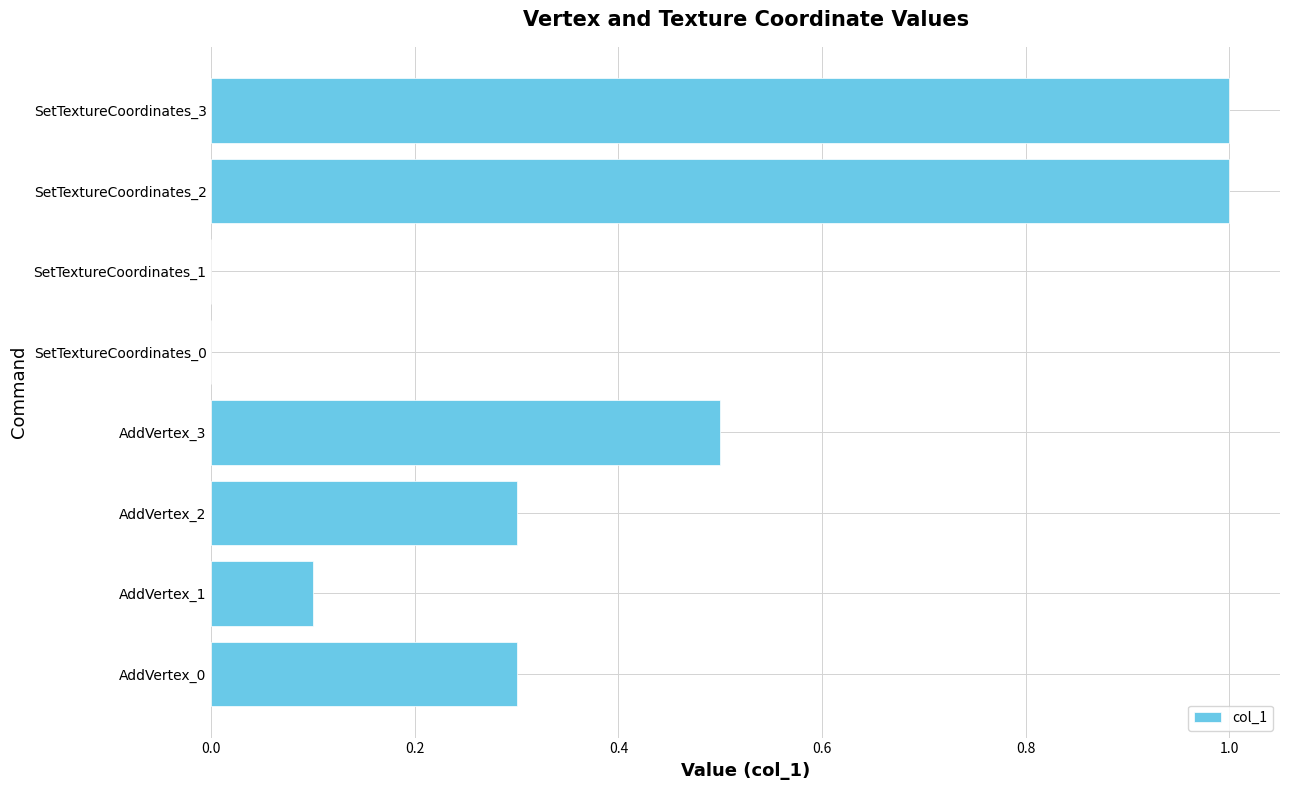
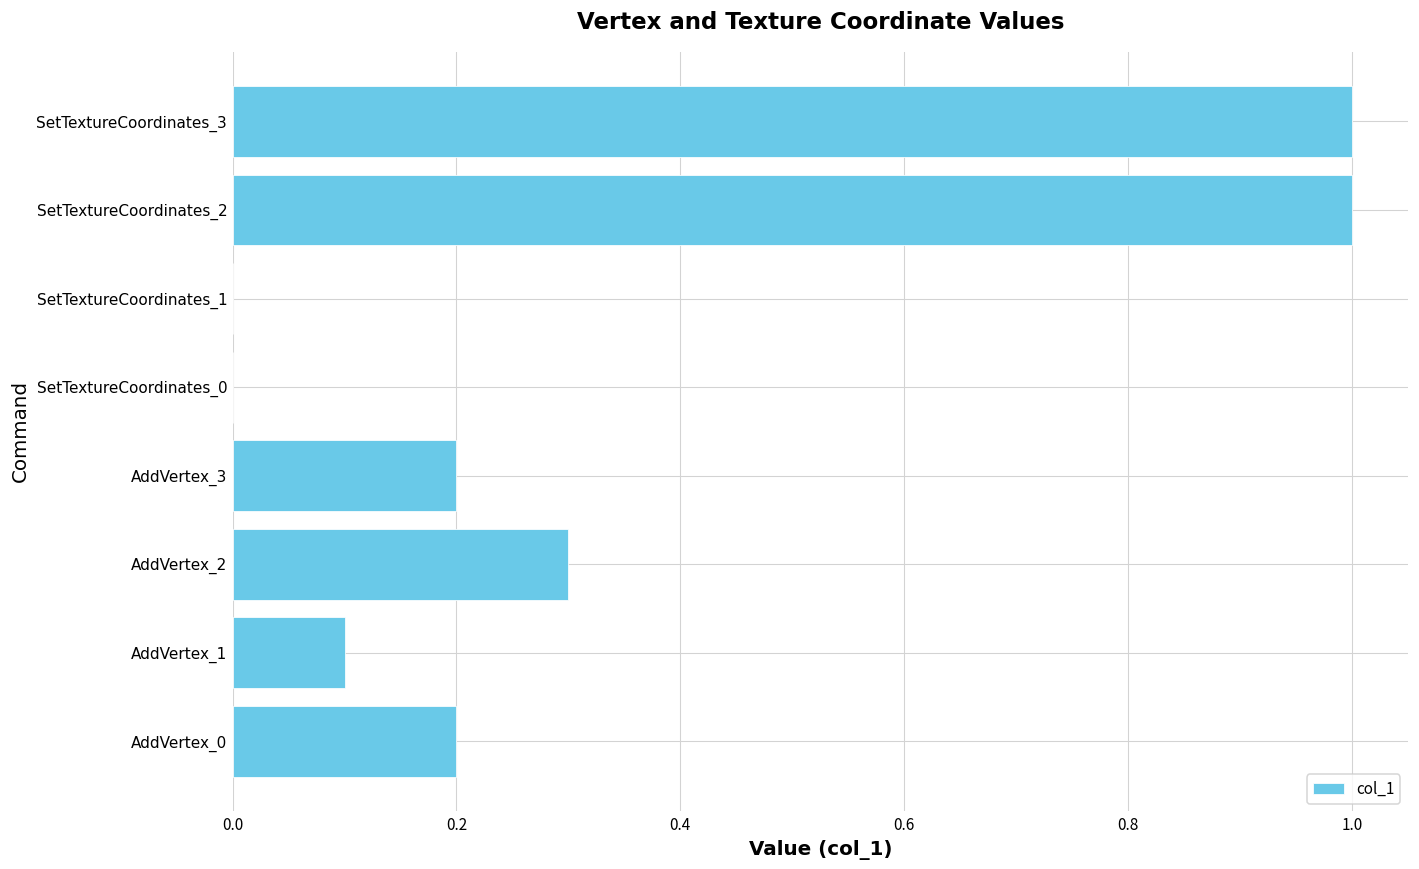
  {
    "SetTextureCoordinates_3": 1.0,
    "SetTextureCoordinates_2": 1.0,
    "SetTextureCoordinates_1": 0.0,
    "SetTextureCoordinates_0": 0.0,
-   "AddVertex_3": 0.5,
+   "AddVertex_3": 0.2,
    "AddVertex_2": 0.3,
    "AddVertex_1": 0.1,
-   "AddVertex_0": 0.3
+   "AddVertex_0": 0.2
  }
